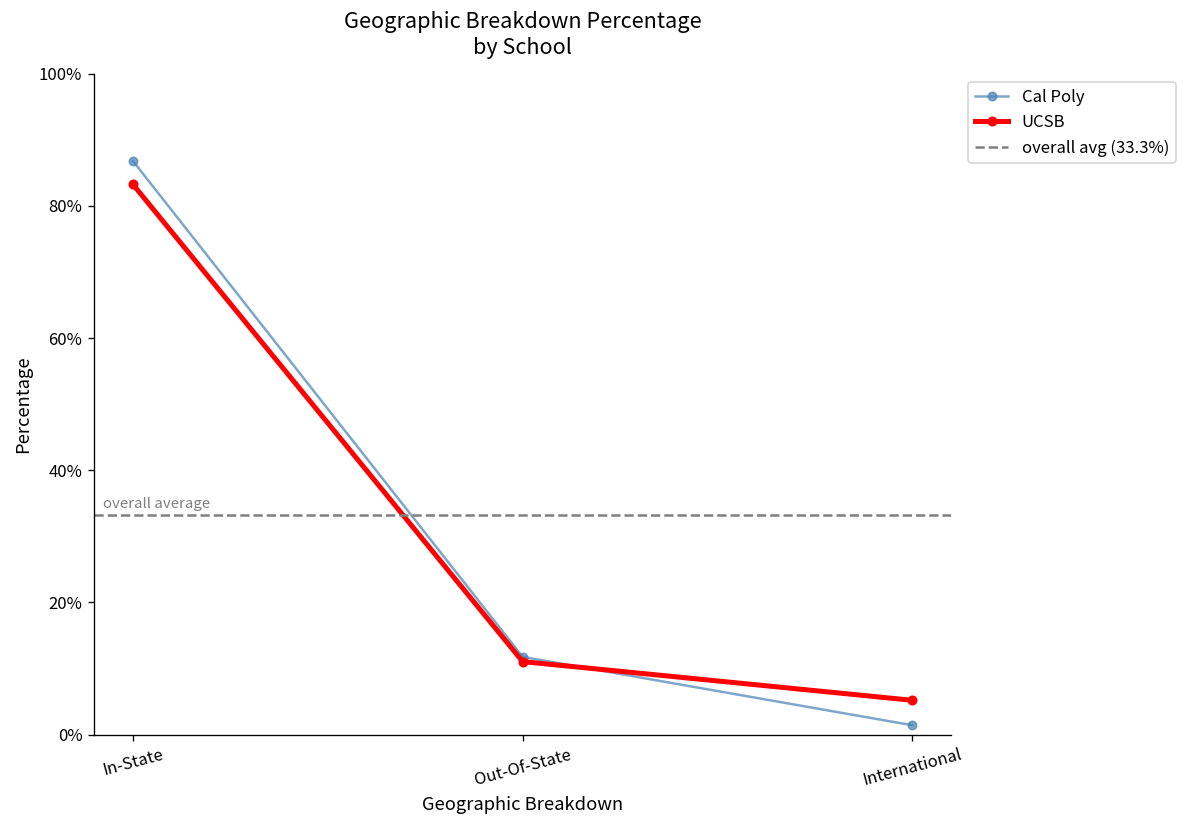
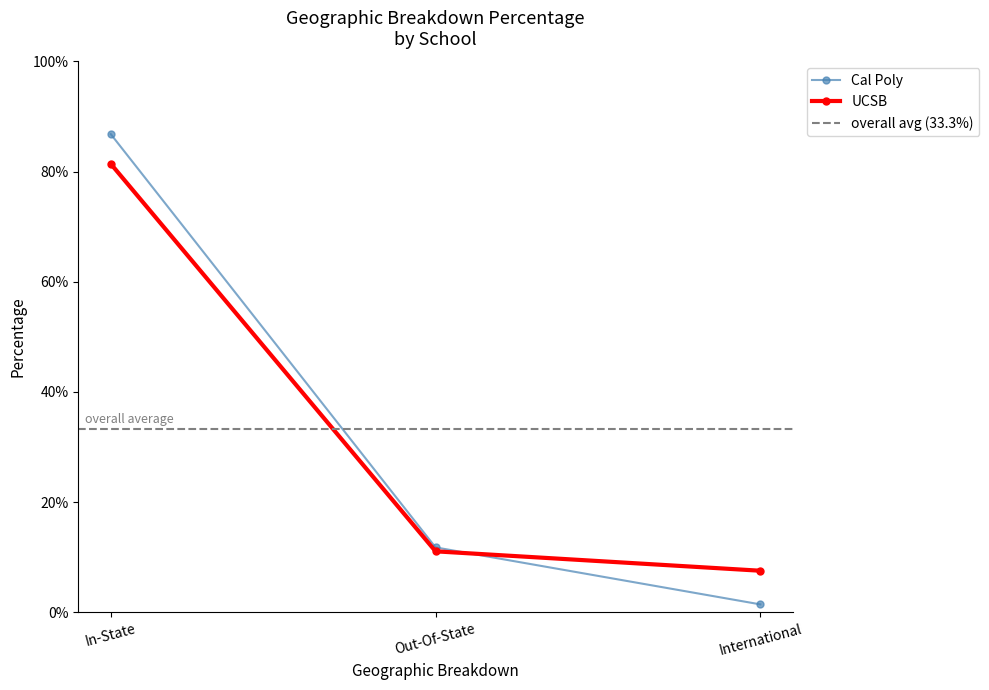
  {
    "Cal Poly": {
      "In-State": "87%",
      "Out-Of-State": "12%",
      "International": "1%"
    },
    "UCSB": {
-     "In-State": "83%",
+     "In-State": "81%",
      "Out-Of-State": "11%",
-     "International": "5%"
+     "International": "8%"
    }
  }
